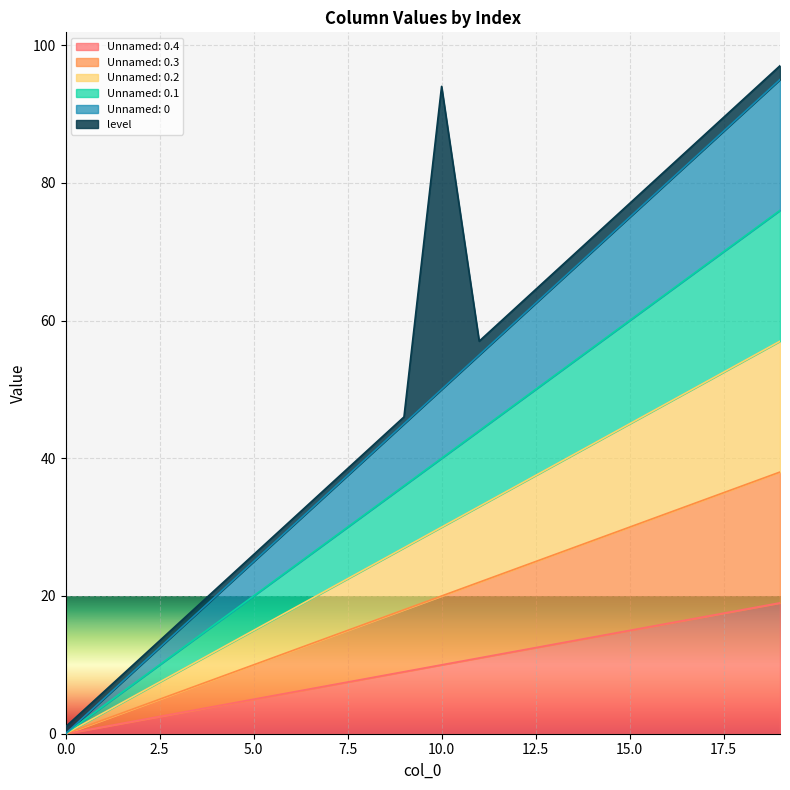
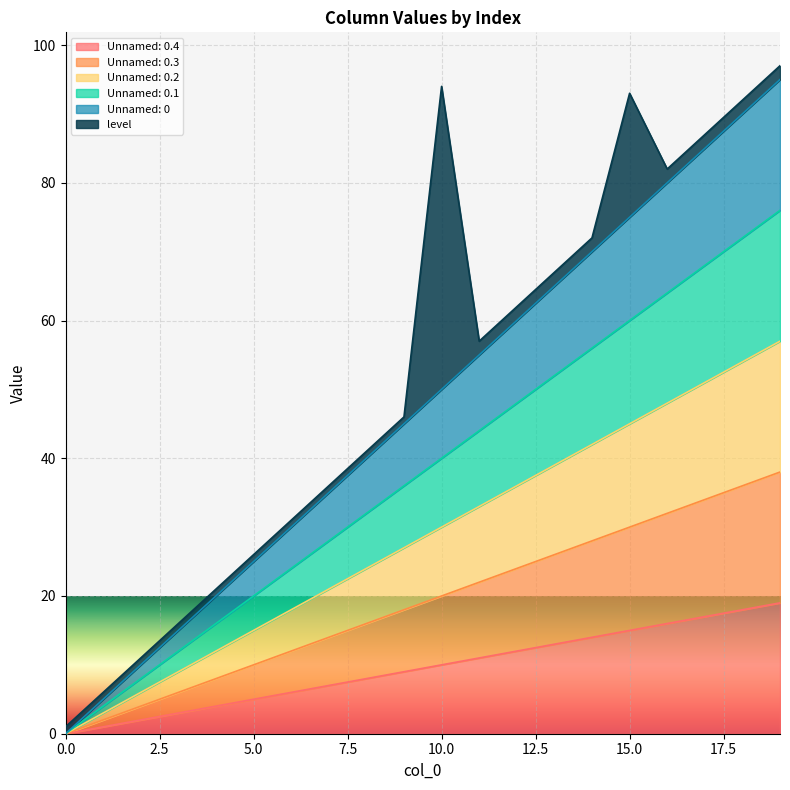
  {
    "Unnamed: 0.2": {
      "5.0": 5,
      "10.0": 10,
      "15.0": 15
    },
    "Unnamed: 0.1": {
      "5.0": 5,
      "10.0": 10,
      "15.0": 15
    },
    "Unnamed: 0": {
      "5.0": 5,
      "10.0": 10,
      "15.0": 15
    },
    "level": {
      "0.0": 1,
      "5.0": 1,
      "10.0": 44,
-     "15.0": 2
+     "15.0": 18
    }
  }
